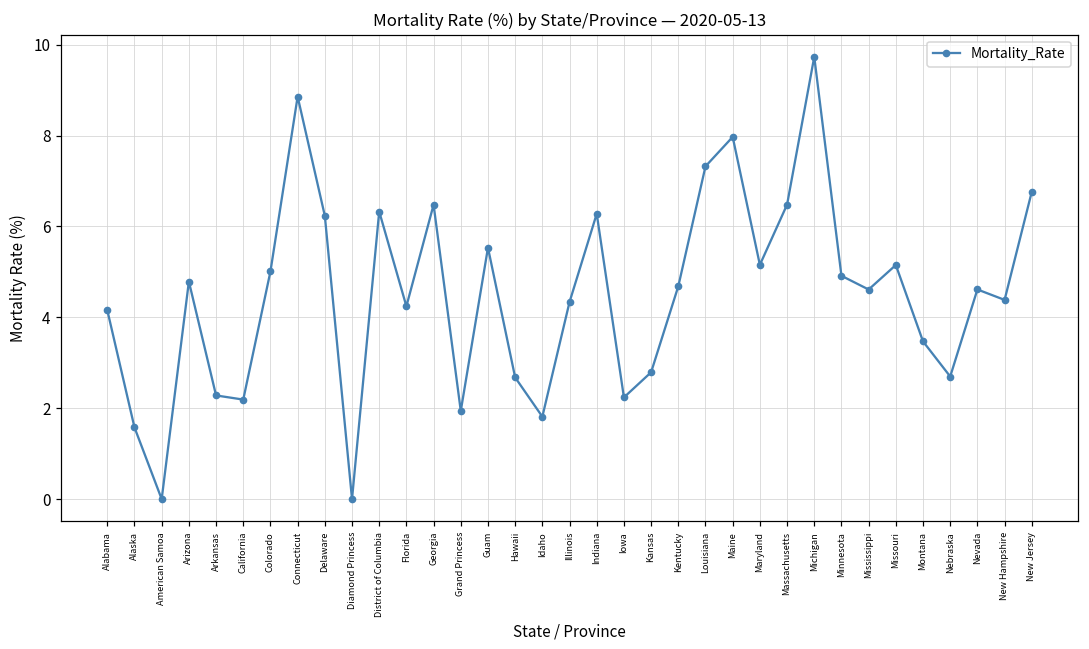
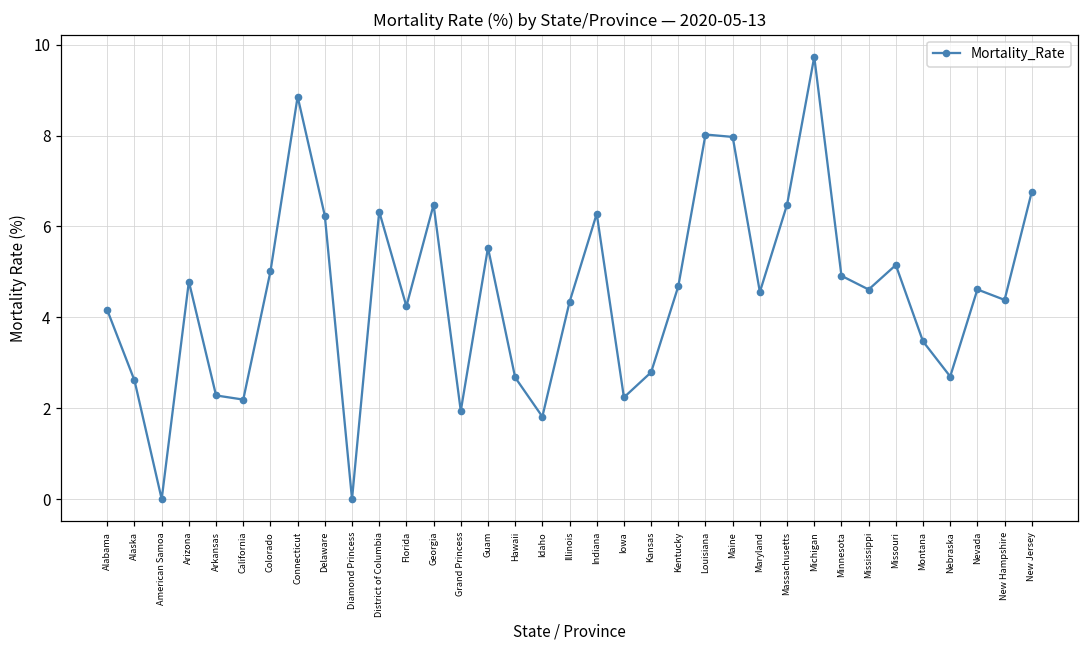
  {
    "Alabama": 4.2,
-   "Alaska": 1.6,
+   "Alaska": 2.6,
    "American Samoa": 0.0,
    "Arizona": 4.8,
    "Arkansas": 2.3,
    "California": 2.2,
    "Colorado": 5.0,
    "Connecticut": 8.9,
    "Delaware": 6.2,
    "Diamond Princess": 0.0,
    "District of Columbia": 6.3,
    "Florida": 4.2,
    "Georgia": 6.5,
    "Grand Princess": 1.9,
    "Guam": 5.5,
    "Hawaii": 2.7,
    "Idaho": 1.8,
    "Illinois": 4.3,
    "Indiana": 6.3,
    "Iowa": 2.2,
    "Kansas": 2.8,
    "Kentucky": 4.7,
-   "Louisiana": 7.3,
+   "Louisiana": 8.0,
    "Maine": 8.0,
-   "Maryland": 5.2,
+   "Maryland": 4.6,
    "Massachusetts": 6.5,
    "Michigan": 9.7,
    "Minnesota": 4.9,
    "Mississippi": 4.6,
    "Missouri": 5.2,
    "Montana": 3.5,
    "Nebraska": 2.7,
    "Nevada": 4.6,
    "New Hampshire": 4.4,
    "New Jersey": 6.8
  }
